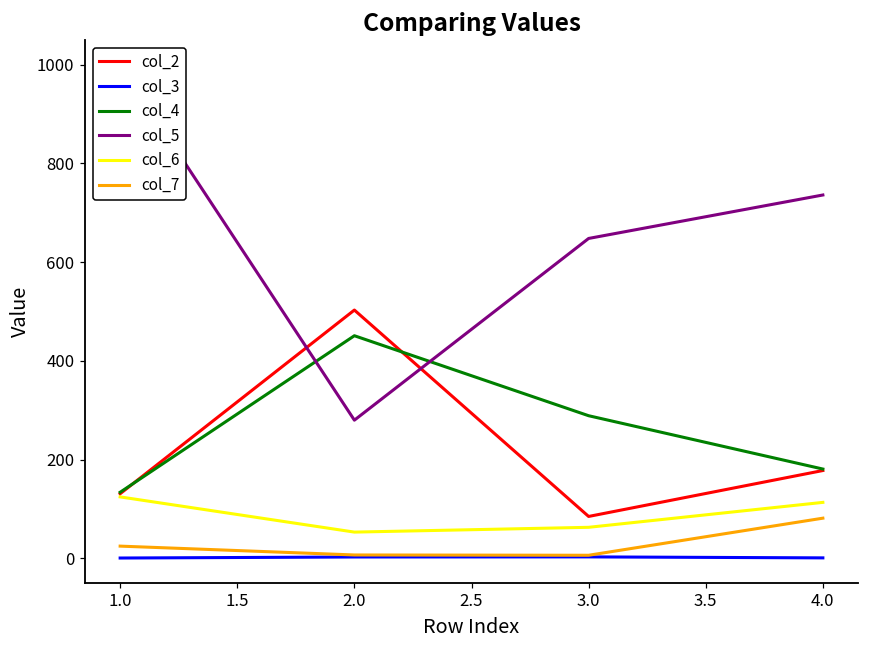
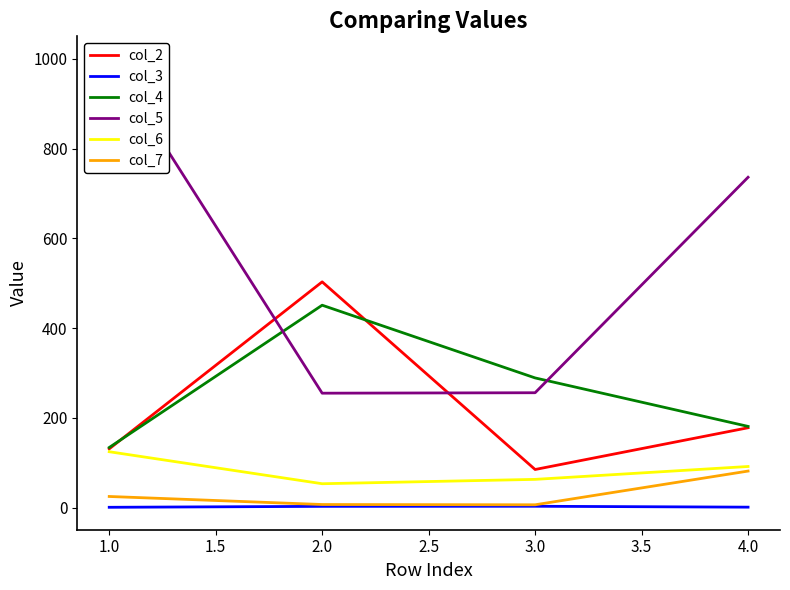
  {
    "col_2": {
      "2.0": 500,
      "3.0": 90
    },
    "col_3": {
      "1.0": 0,
      "4.0": 0
    },
    "col_4": {
      "2.0": 450,
      "3.0": 290
    },
    "col_5": {
-     "2.0": 280,
-     "3.0": 650,
+     "2.0": 260,
+     "3.0": 260,
      "4.0": 740
    },
    "col_6": {
      "1.0": 120,
      "2.0": 50,
      "3.0": 60,
-     "4.0": 110
+     "4.0": 90
    },
    "col_7": {
      "1.0": 20,
      "4.0": 80
    }
  }
